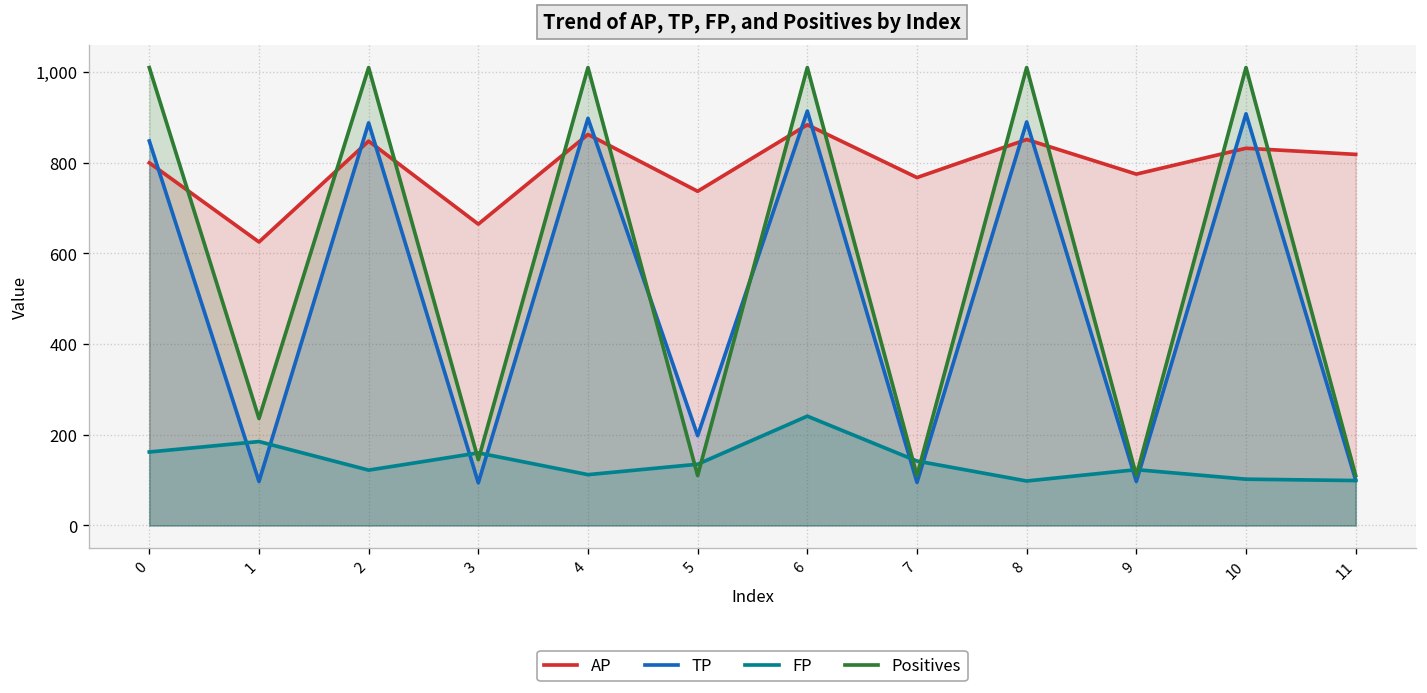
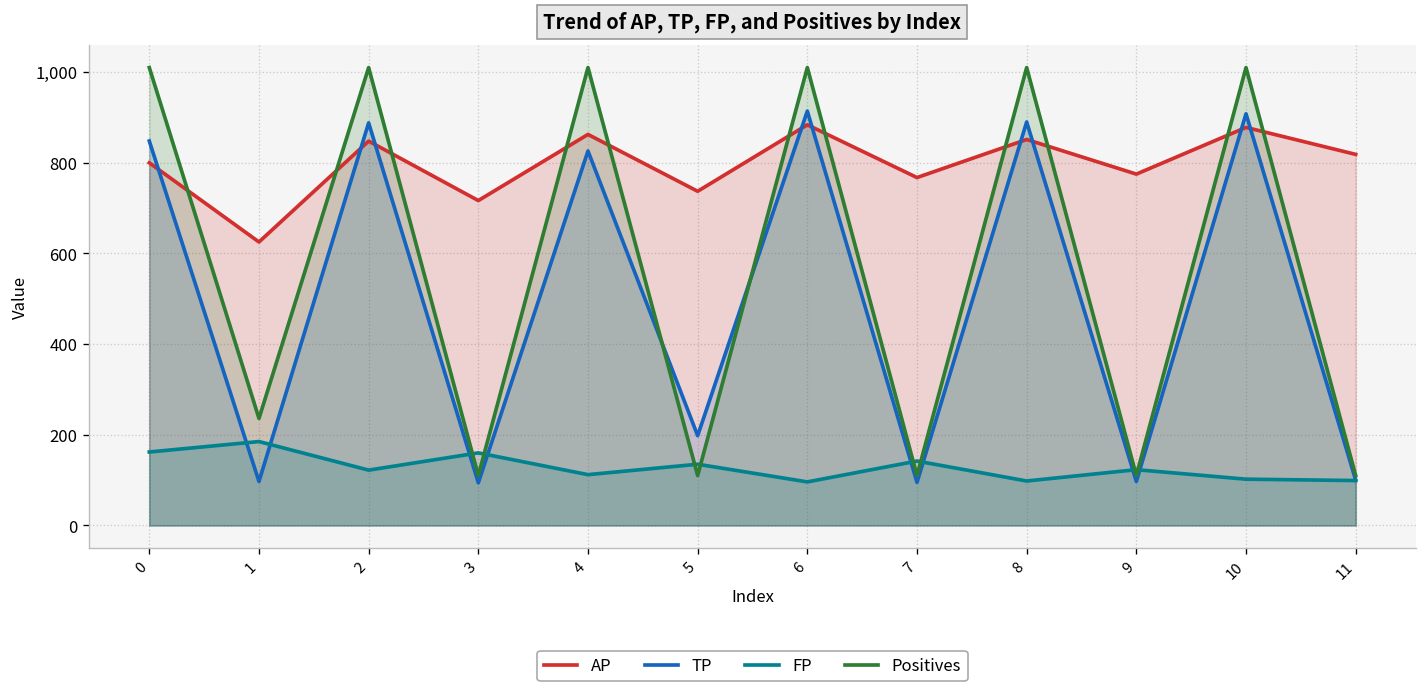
  {
    "AP": {
      "0": "800",
      "1": "630",
      "2": "850",
-     "3": "660",
+     "3": "720",
      "4": "860",
      "5": "740",
      "6": "880",
      "7": "770",
      "8": "850",
      "9": "770",
-     "10": "830",
+     "10": "880",
      "11": "820"
    },
    "TP": {
      "0": "850",
      "1": "100",
      "2": "890",
      "3": "90",
-     "4": "900",
+     "4": "830",
      "5": "200",
      "6": "910",
      "7": "100",
      "8": "890",
      "9": "100",
      "10": "910"
    },
    "FP": {
      "0": "160",
      "1": "190",
      "2": "120",
      "3": "160",
      "4": "110",
      "5": "140",
-     "6": "240",
+     "6": "100",
      "7": "140",
      "8": "100",
      "9": "120",
      "10": "100"
    },
    "Positives": {
      "0": "1,010",
      "1": "240",
      "2": "1,010",
-     "3": "150",
+     "3": "110",
      "4": "1,010",
      "5": "110",
      "6": "1,010",
      "7": "110",
      "8": "1,010",
      "9": "110",
      "10": "1,010",
      "11": "110"
    }
  }
